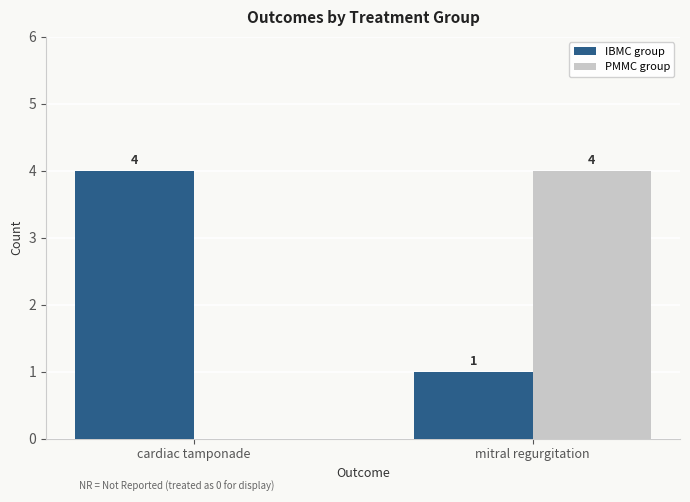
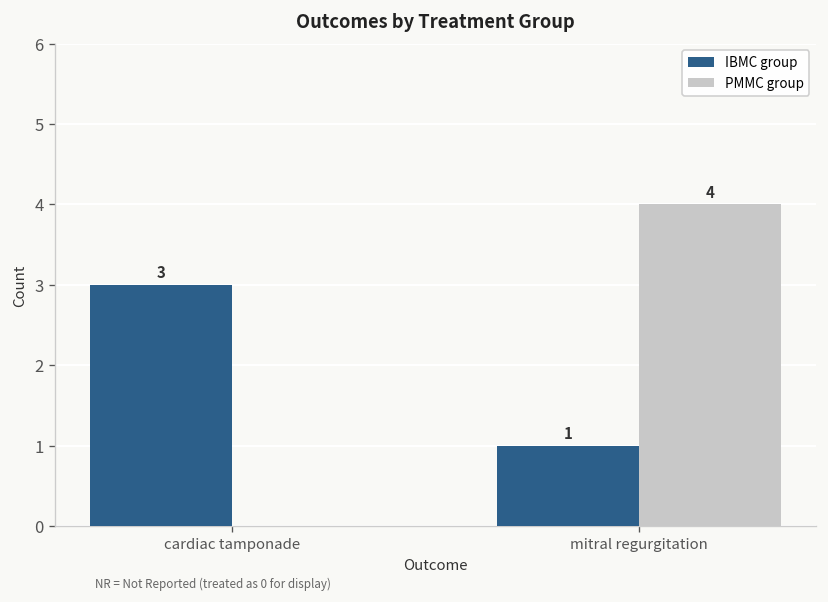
  {
    "IBMC group": {
-     "cardiac tamponade": 4,
+     "cardiac tamponade": 3,
      "mitral regurgitation": 1
    },
    "PMMC group": {
      "mitral regurgitation": 4
    }
  }
